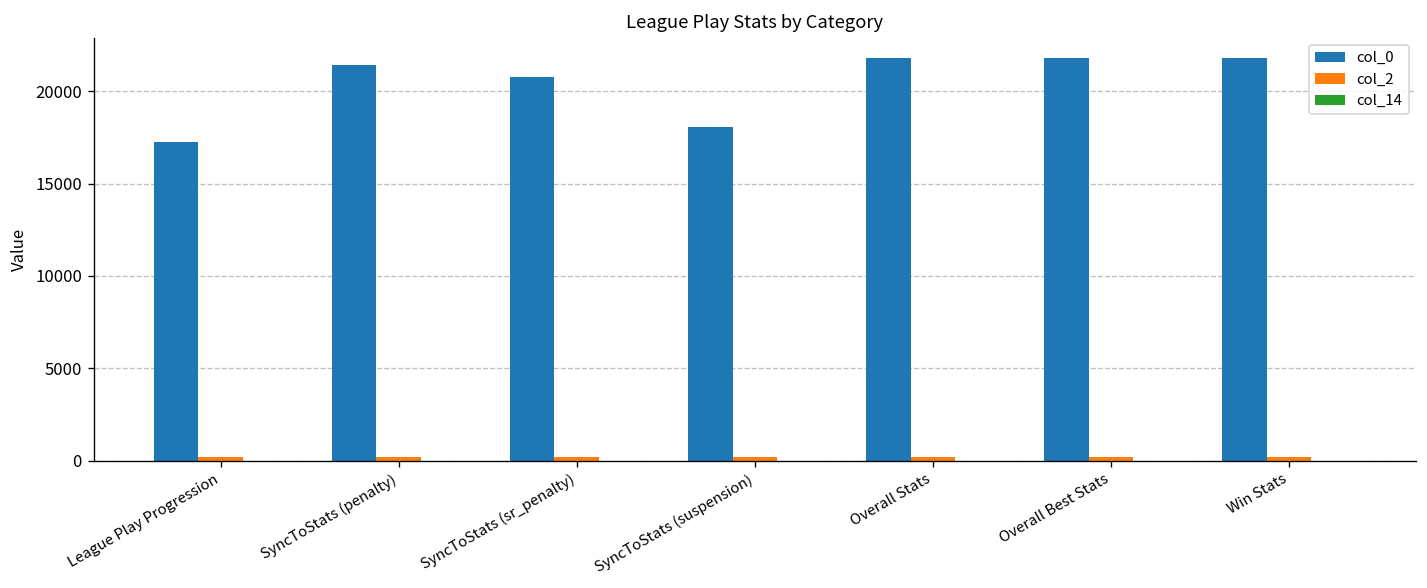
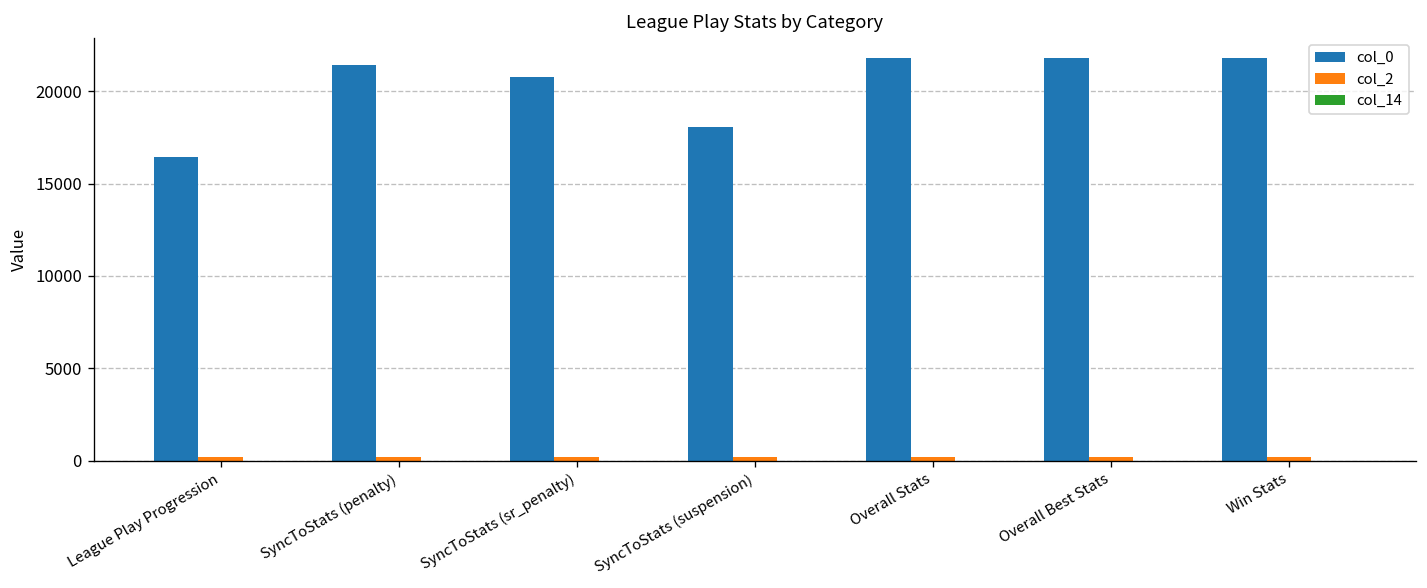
  {
    "col_0": {
-     "League Play Progression": 17300,
+     "League Play Progression": 16500,
      "SyncToStats (penalty)": 21400,
      "SyncToStats (sr_penalty)": 20800,
      "SyncToStats (suspension)": 18000,
      "Overall Stats": 21800,
      "Overall Best Stats": 21800,
      "Win Stats": 21800
    },
    "col_2": {
      "League Play Progression": 200,
      "SyncToStats (penalty)": 200,
      "SyncToStats (sr_penalty)": 200,
      "SyncToStats (suspension)": 200,
      "Overall Stats": 200,
      "Overall Best Stats": 200,
      "Win Stats": 200
    },
    "col_14": {
      "League Play Progression": 0,
      "SyncToStats (penalty)": 0,
      "SyncToStats (sr_penalty)": 0,
      "SyncToStats (suspension)": 0,
      "Overall Stats": 0,
      "Overall Best Stats": 0,
      "Win Stats": 0
    }
  }
